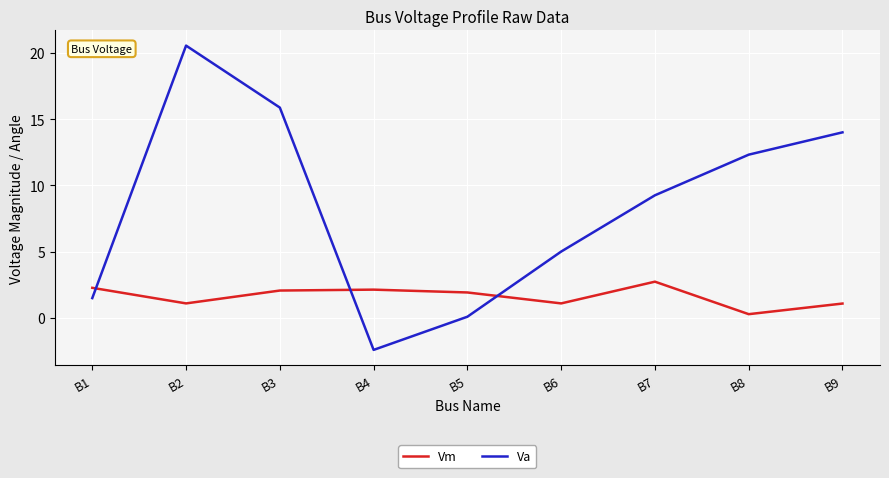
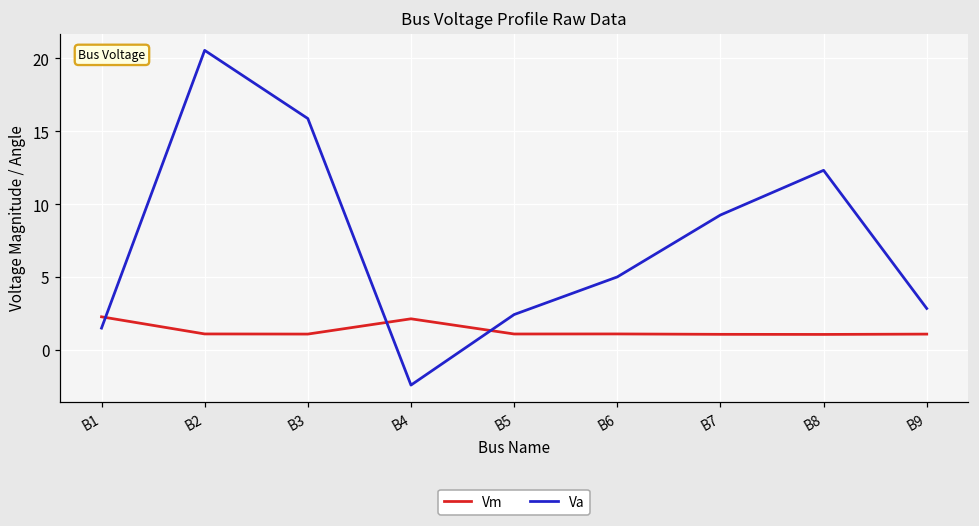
  {
    "Vm": {
      "B1": 2.3,
      "B2": 1.1,
-     "B3": 2.1,
+     "B3": 1.1,
      "B4": 2.1,
-     "B5": 1.9,
+     "B5": 1.1,
      "B6": 1.1,
-     "B7": 2.7,
-     "B8": 0.3,
+     "B7": 1.1,
+     "B8": 1.1,
      "B9": 1.1
    },
    "Va": {
      "B1": 1.5,
      "B2": 20.6,
      "B3": 15.9,
      "B4": -2.4,
-     "B5": 0.1,
+     "B5": 2.4,
      "B6": 5.0,
      "B7": 9.3,
      "B8": 12.3,
-     "B9": 14.0
+     "B9": 2.8
    }
  }
